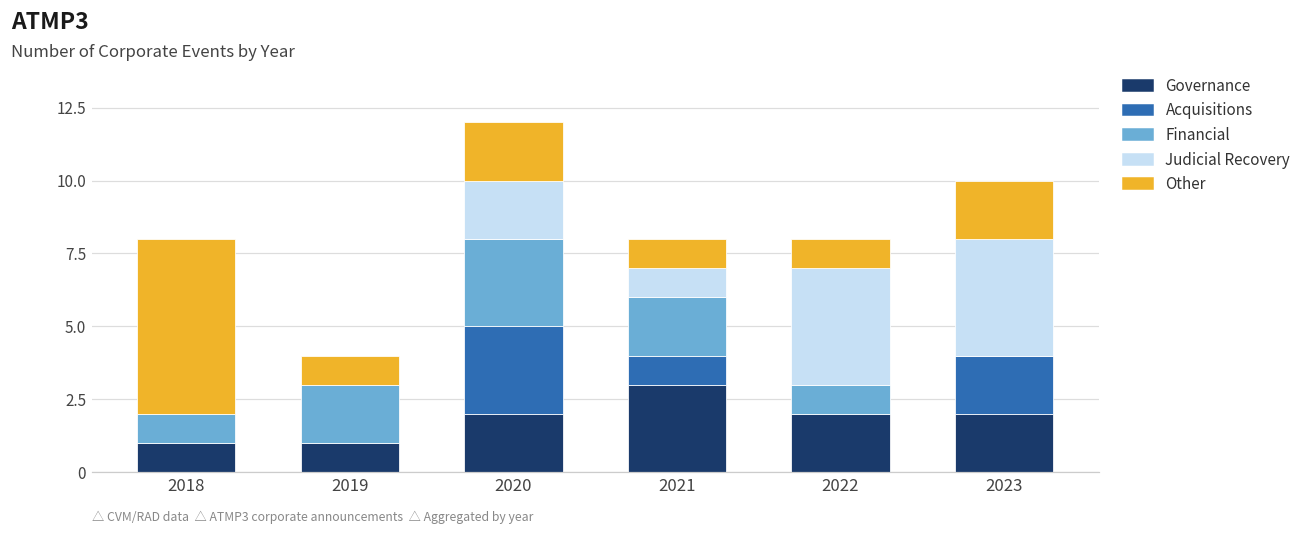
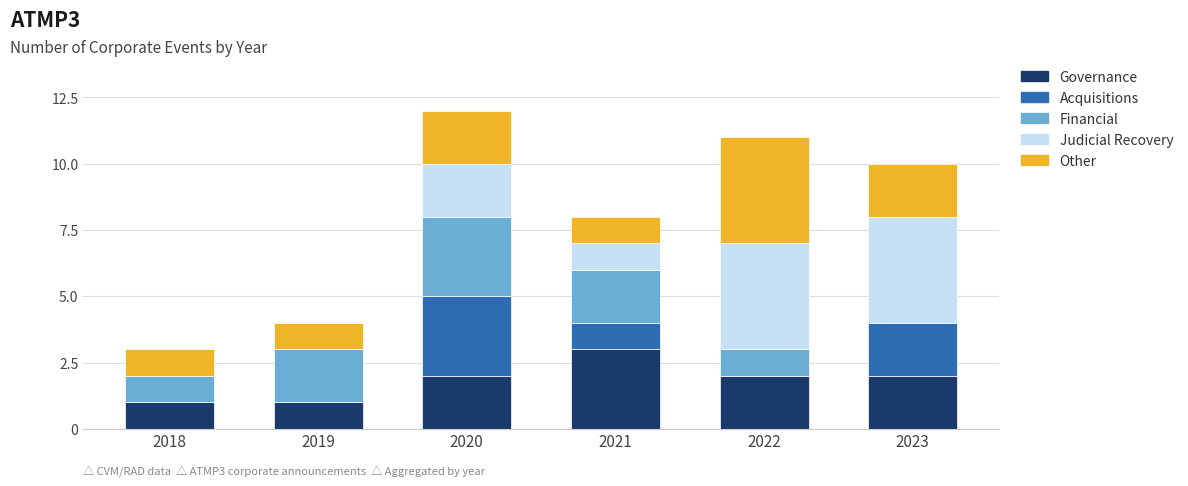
  {
    "Governance": {
      "2018": 1,
      "2019": 1,
      "2020": 2,
      "2021": 3,
      "2022": 2,
      "2023": 2
    },
    "Acquisitions": {
      "2018": 0,
      "2019": 0,
      "2020": 3,
      "2021": 1,
      "2022": 0,
      "2023": 2
    },
    "Financial": {
      "2018": 1,
      "2019": 2,
      "2020": 3,
      "2021": 2,
      "2022": 1,
      "2023": 0
    },
    "Judicial Recovery": {
      "2018": 0,
      "2019": 0,
      "2020": 2,
      "2021": 1,
      "2022": 4,
      "2023": 4
    },
    "Other": {
-     "2018": 6,
+     "2018": 1,
      "2019": 1,
      "2020": 2,
      "2021": 1,
-     "2022": 1,
+     "2022": 4,
      "2023": 2
    }
  }
